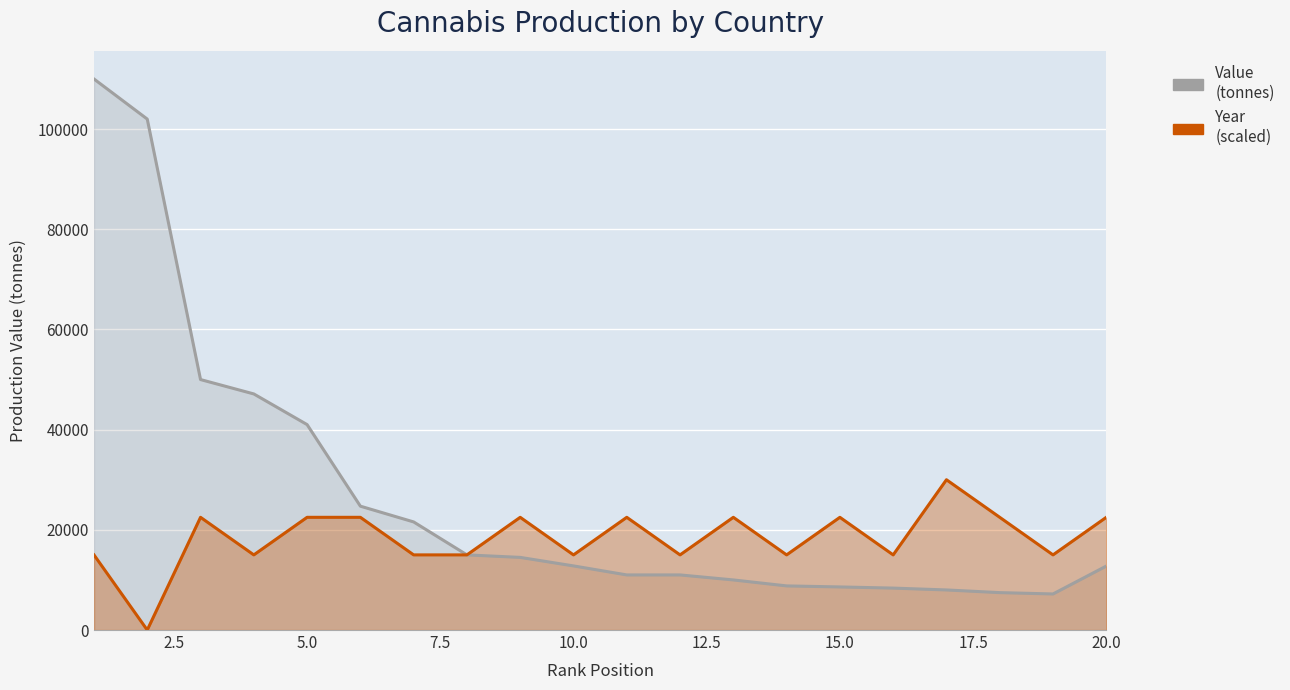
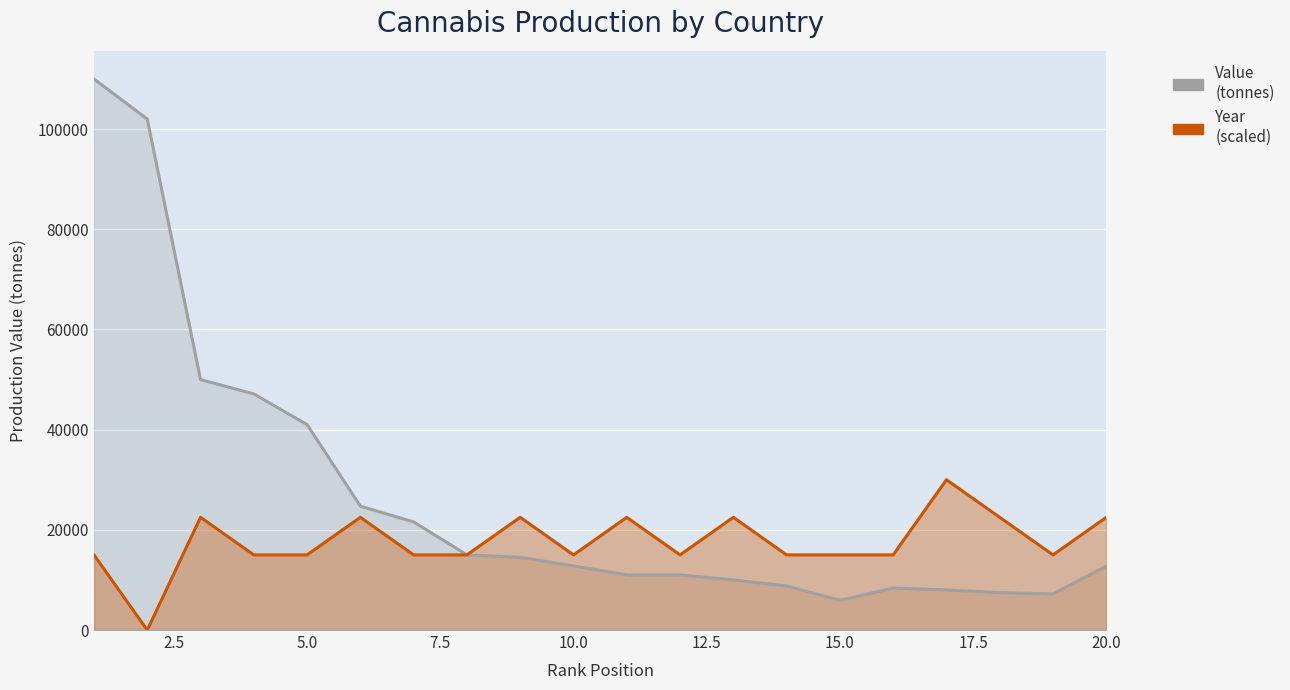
  {
    "Value (tonnes)": {
      "5.0": 41000,
      "10.0": 13000,
-     "15.0": 9000,
+     "15.0": 6000,
      "20.0": 13000
    },
    "Year (scaled)": {
-     "5.0": 23000,
+     "5.0": 15000,
      "10.0": 15000,
-     "15.0": 23000,
+     "15.0": 15000,
      "20.0": 23000
    }
  }
